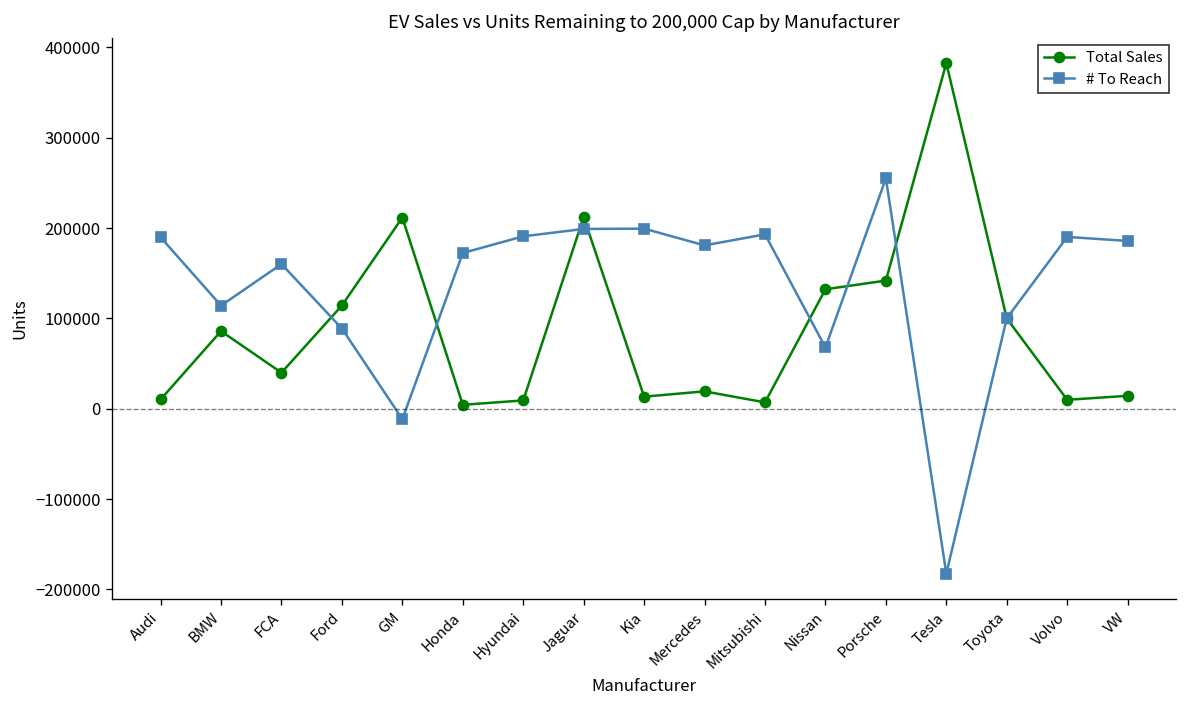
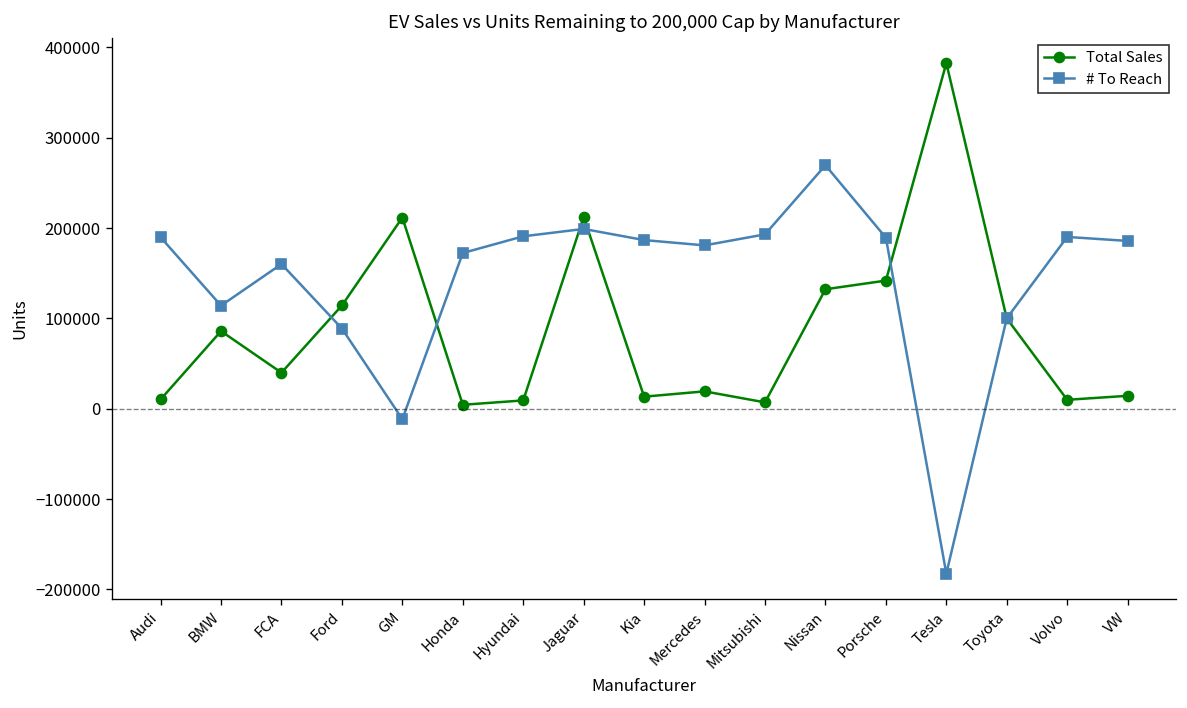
  {
    "Total Sales": {
      "Audi": 10000,
      "BMW": 90000,
      "FCA": 40000,
      "Ford": 110000,
      "GM": 210000,
      "Honda": 0,
      "Hyundai": 10000,
      "Jaguar": 210000,
      "Kia": 10000,
      "Mercedes": 20000,
      "Mitsubishi": 10000,
      "Nissan": 130000,
      "Porsche": 140000,
      "Tesla": 380000,
      "Volvo": 10000,
      "VW": 10000
    },
    "# To Reach": {
      "Audi": 190000,
      "BMW": 110000,
      "FCA": 160000,
      "Ford": 90000,
      "GM": -10000,
      "Honda": 170000,
      "Hyundai": 190000,
      "Jaguar": 200000,
-     "Kia": 200000,
+     "Kia": 190000,
      "Mercedes": 180000,
      "Mitsubishi": 190000,
-     "Nissan": 70000,
-     "Porsche": 250000,
+     "Nissan": 270000,
+     "Porsche": 190000,
      "Tesla": -180000,
      "Volvo": 190000,
      "VW": 190000
    }
  }
